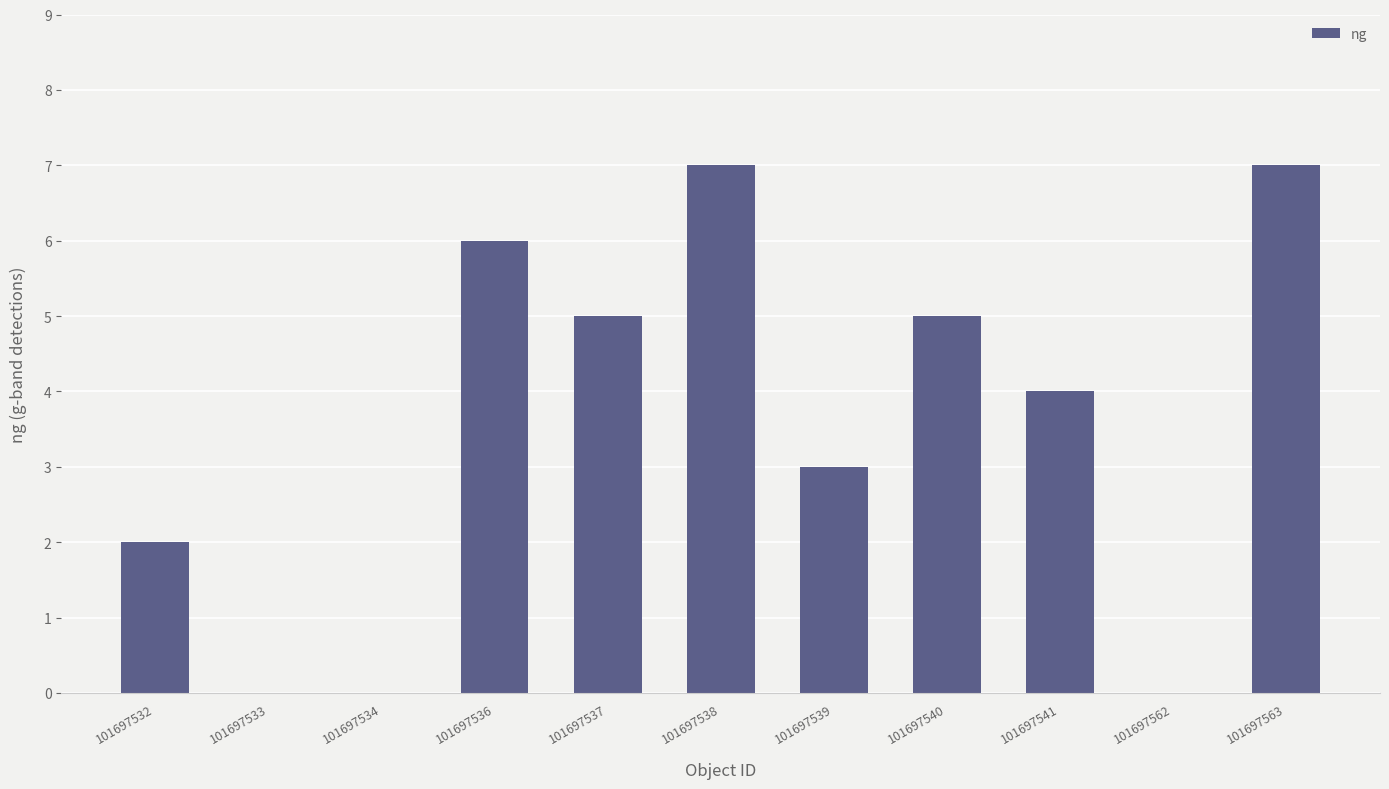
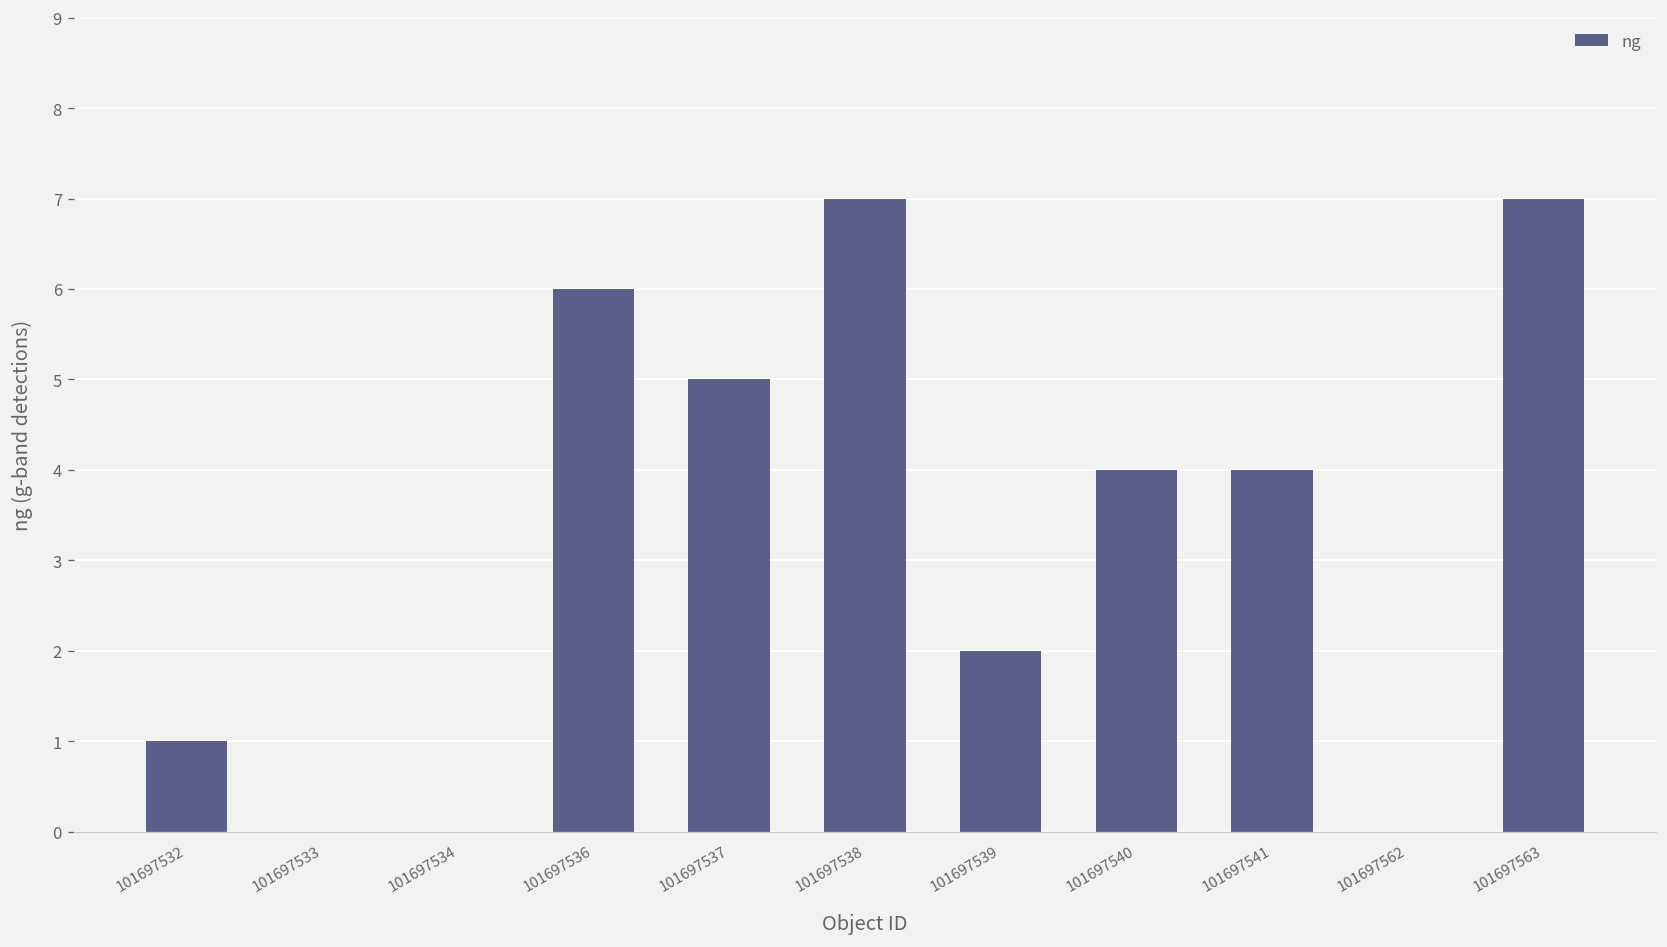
  {
-   "101697532": 2,
+   "101697532": 1,
    "101697533": 0,
    "101697534": 0,
    "101697536": 6,
    "101697537": 5,
    "101697538": 7,
-   "101697539": 3,
-   "101697540": 5,
+   "101697539": 2,
+   "101697540": 4,
    "101697541": 4,
    "101697562": 0,
    "101697563": 7
  }
